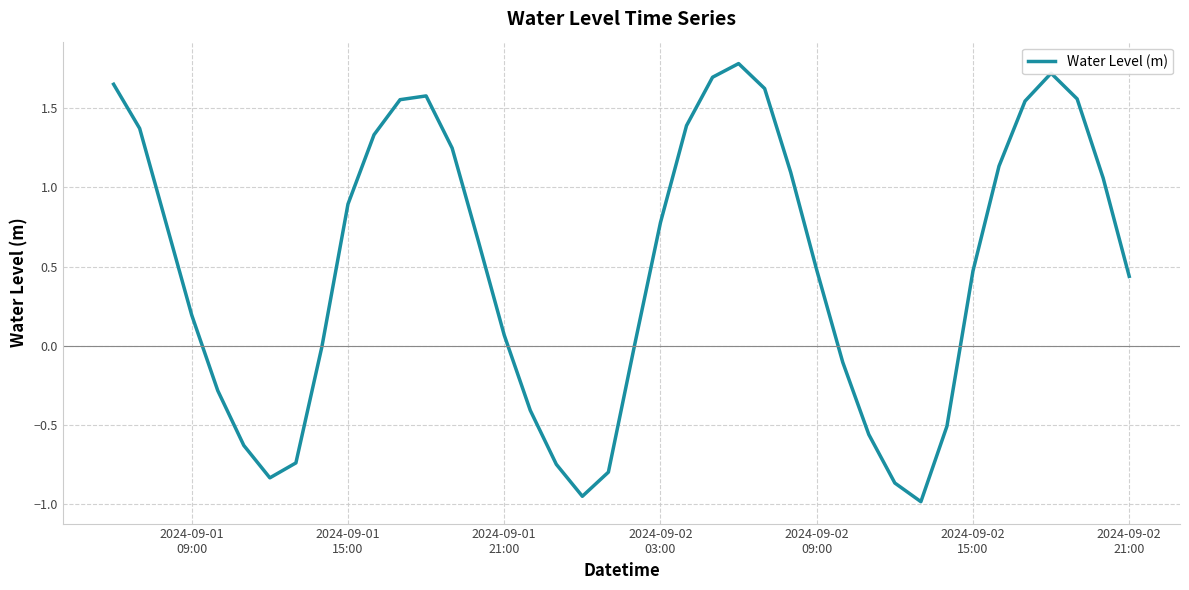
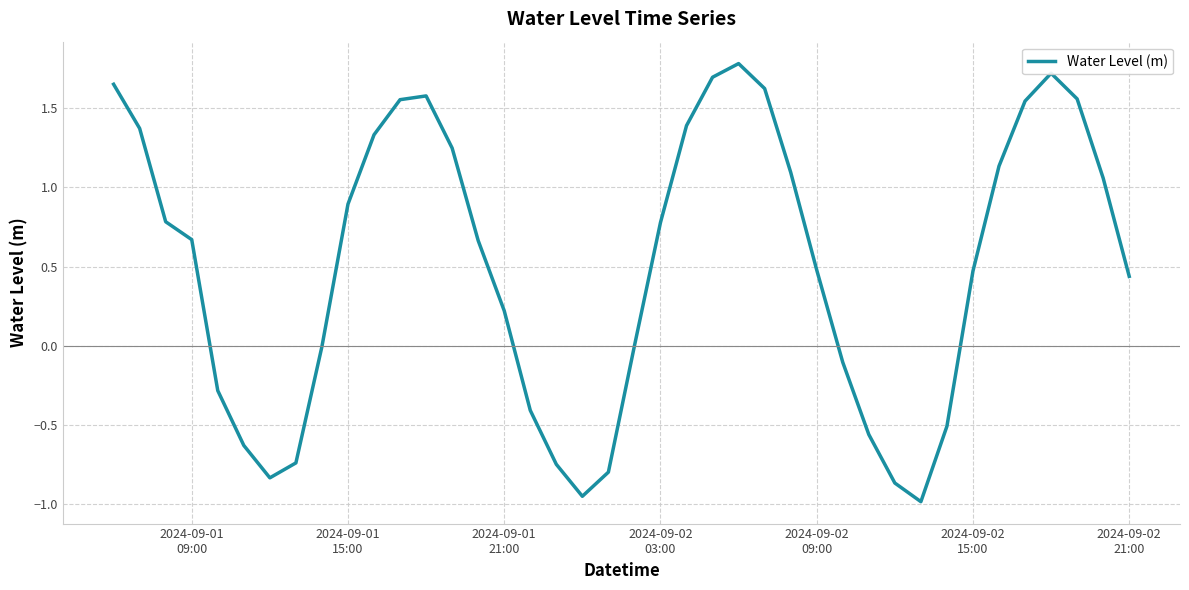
  {
-   "2024-09-01 09:00": 0.19,
+   "2024-09-01 09:00": 0.67,
    "2024-09-01 15:00": 0.89,
-   "2024-09-01 21:00": 0.07,
+   "2024-09-01 21:00": 0.22,
    "2024-09-02 03:00": 0.78,
    "2024-09-02 09:00": 0.48,
    "2024-09-02 15:00": 0.47,
    "2024-09-02 21:00": 0.44
  }
